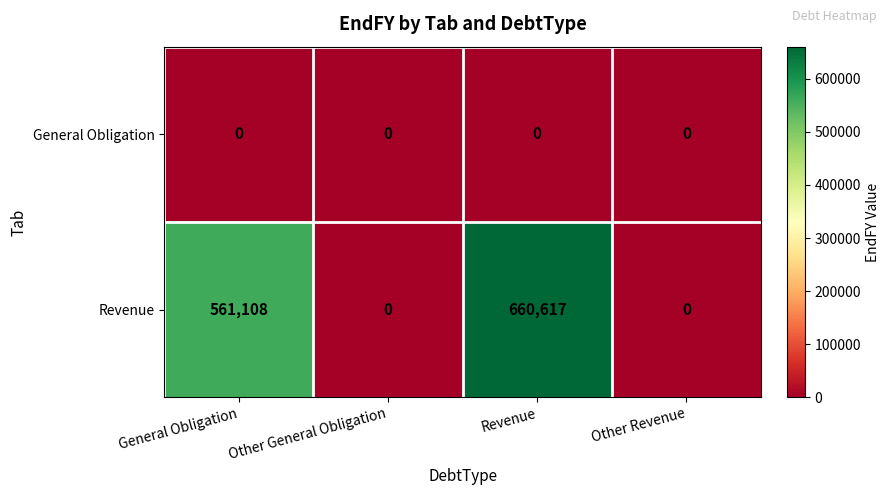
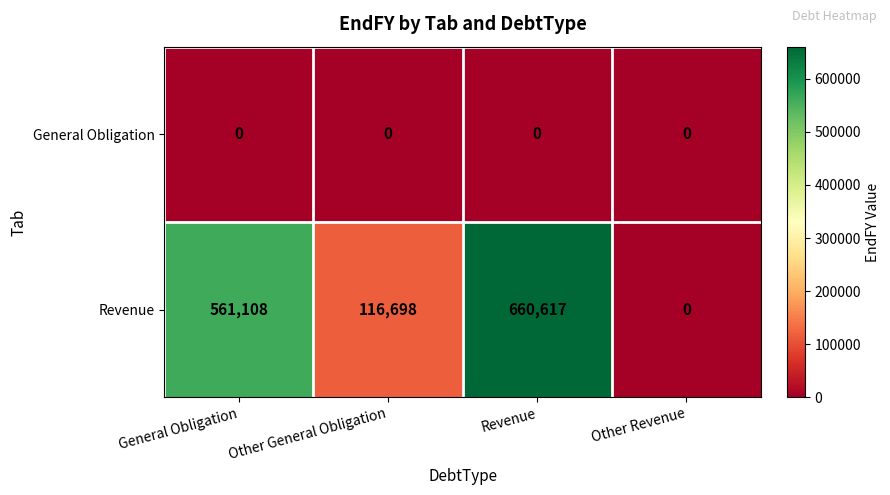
  {
    "General Obligation": {
      "General Obligation": "0",
      "Other General Obligation": "0",
      "Revenue": "0",
      "Other Revenue": "0"
    },
    "Revenue": {
      "General Obligation": "561,108",
-     "Other General Obligation": "0",
+     "Other General Obligation": "116,698",
      "Revenue": "660,617",
      "Other Revenue": "0"
    }
  }
